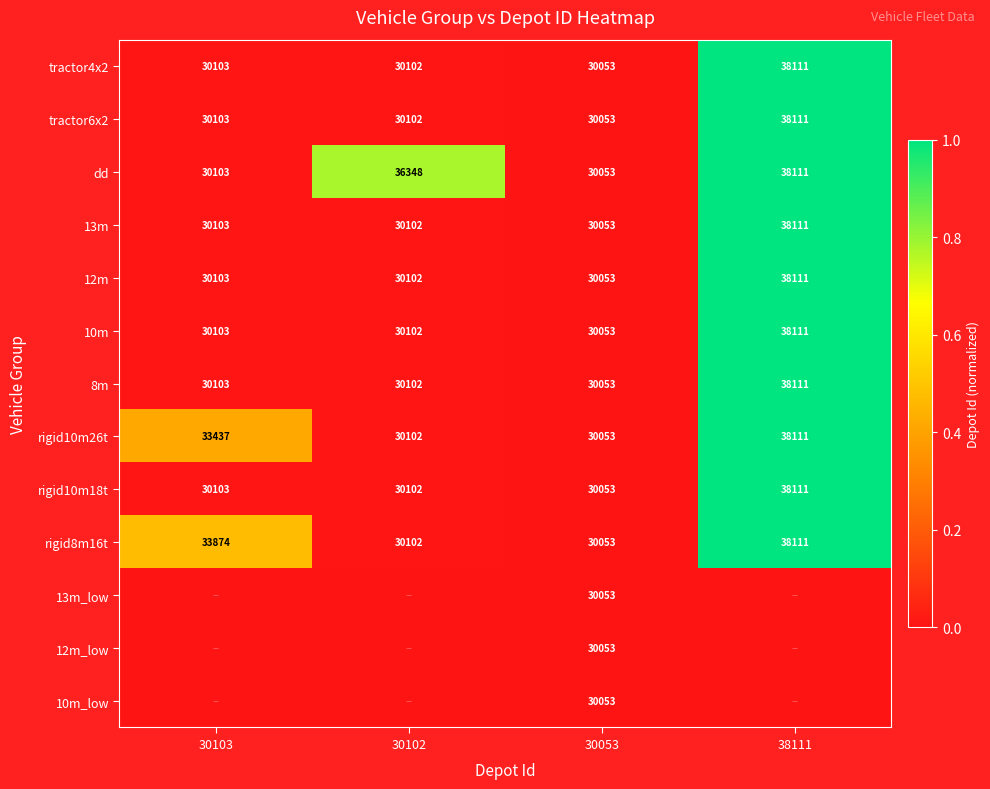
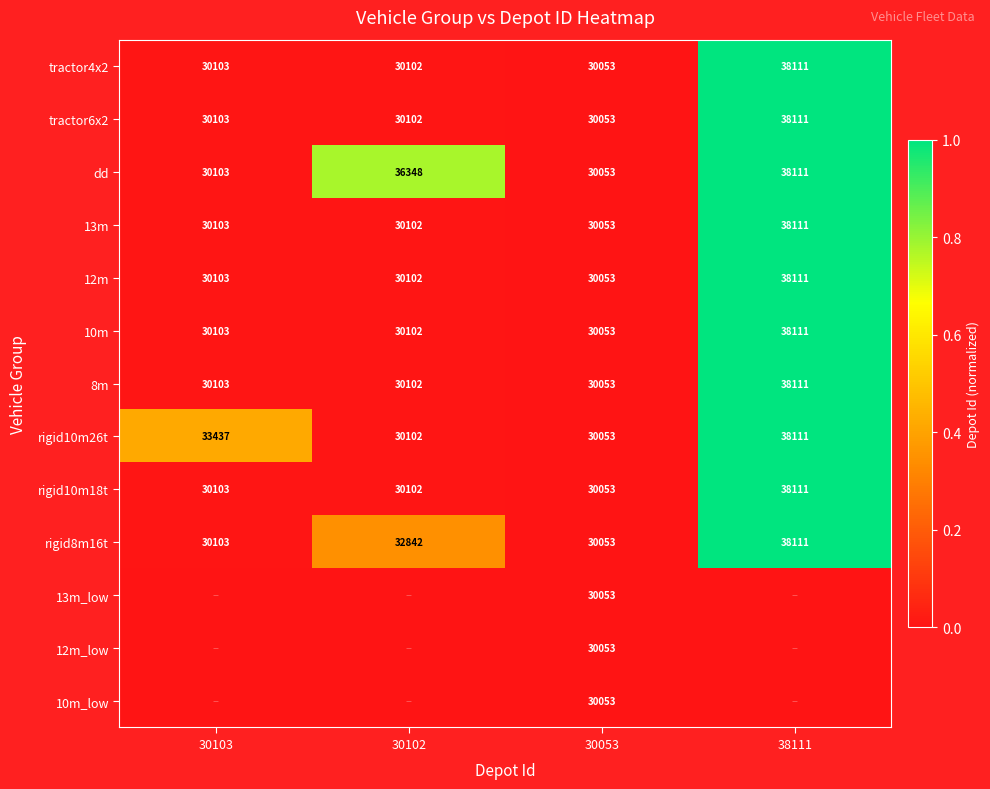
  {
    "tractor4x2": {
      "30103": 30103,
      "30102": 30102,
      "30053": 30053,
      "38111": 38111
    },
    "tractor6x2": {
      "30103": 30103,
      "30102": 30102,
      "30053": 30053,
      "38111": 38111
    },
    "dd": {
      "30103": 30103,
      "30102": 36348,
      "30053": 30053,
      "38111": 38111
    },
    "13m": {
      "30103": 30103,
      "30102": 30102,
      "30053": 30053,
      "38111": 38111
    },
    "12m": {
      "30103": 30103,
      "30102": 30102,
      "30053": 30053,
      "38111": 38111
    },
    "10m": {
      "30103": 30103,
      "30102": 30102,
      "30053": 30053,
      "38111": 38111
    },
    "8m": {
      "30103": 30103,
      "30102": 30102,
      "30053": 30053,
      "38111": 38111
    },
    "rigid10m26t": {
      "30103": 33437,
      "30102": 30102,
      "30053": 30053,
      "38111": 38111
    },
    "rigid10m18t": {
      "30103": 30103,
      "30102": 30102,
      "30053": 30053,
      "38111": 38111
    },
    "rigid8m16t": {
-     "30103": 33874,
-     "30102": 30102,
+     "30103": 30103,
+     "30102": 32842,
      "30053": 30053,
      "38111": 38111
    },
    "13m_low": {
      "30053": 30053
    },
    "12m_low": {
      "30053": 30053
    },
    "10m_low": {
      "30053": 30053
    }
  }
